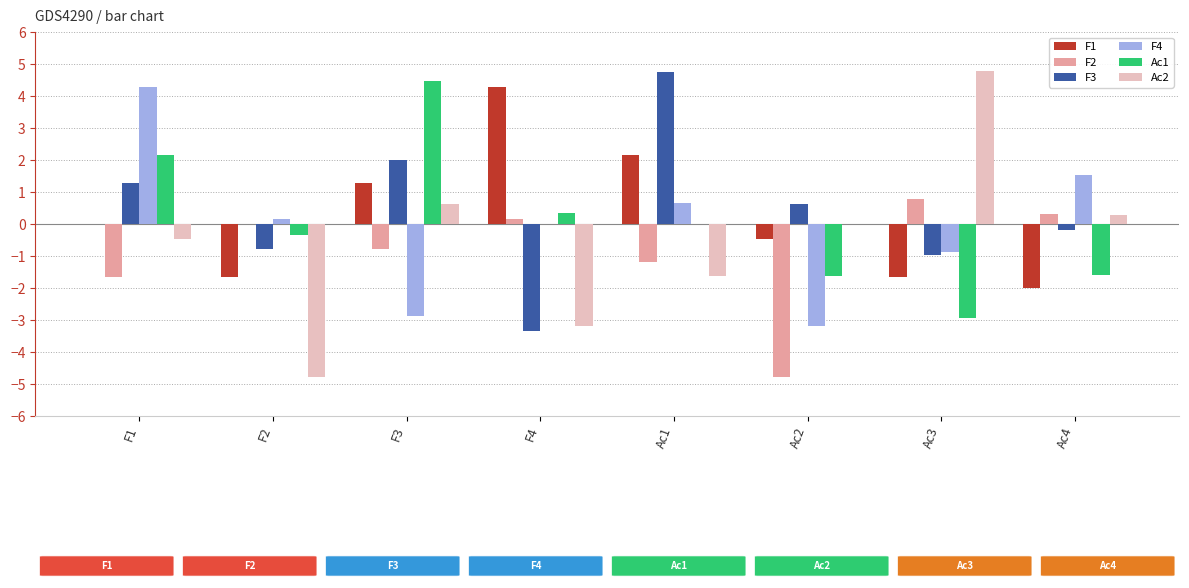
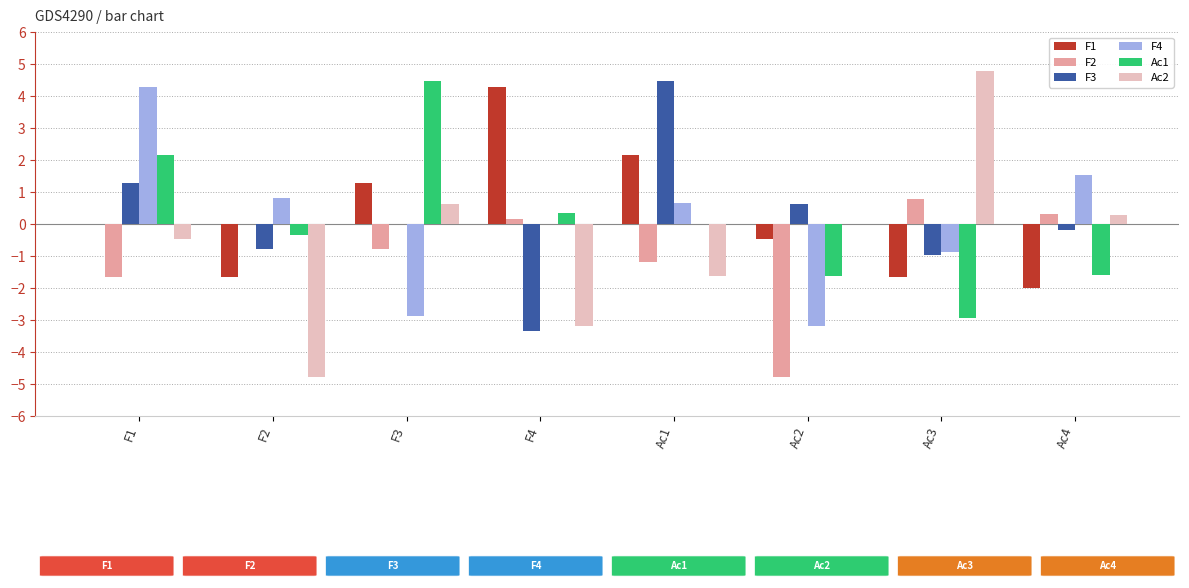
  {
    "F1": {
      "F2": -1.6,
      "F3": 1.3,
      "F4": 4.3,
      "Ac1": 2.2,
      "Ac2": -0.5,
      "Ac3": -1.6,
      "Ac4": -2.0
    },
    "F3": {
      "F1": 1.3,
      "F2": -0.8,
-     "F3": 2,
+     "F3": 0,
      "F4": -3.3,
-     "Ac1": 4.7,
+     "Ac1": 4.5,
      "Ac2": 0.6,
      "Ac3": -1.0,
      "Ac4": -0.2
    },
    "F4": {
      "F1": 4.3,
-     "F2": 0.2,
+     "F2": 0.8,
      "F3": -2.9,
      "Ac1": 0.7,
      "Ac2": -3.2,
      "Ac3": -0.9,
      "Ac4": 1.5
    },
    "Ac1": {
      "F1": 2.2,
      "F2": -0.4,
      "F3": 4.5,
      "F4": 0.3,
      "Ac2": -1.6,
      "Ac3": -2.9,
      "Ac4": -1.6
    }
  }
